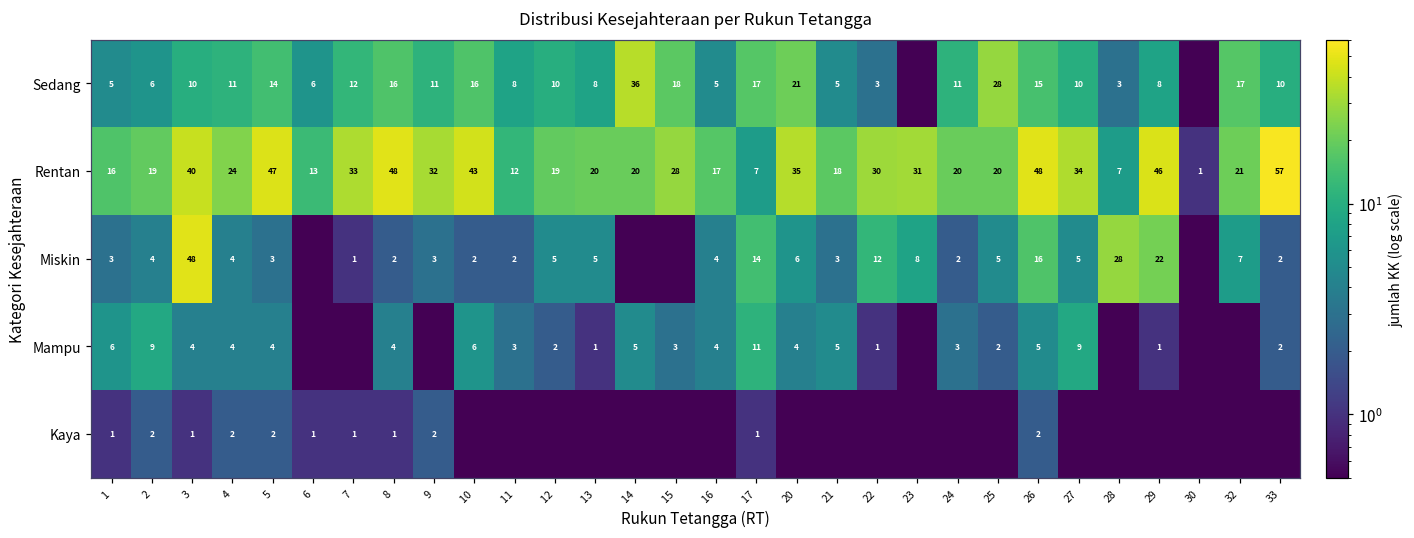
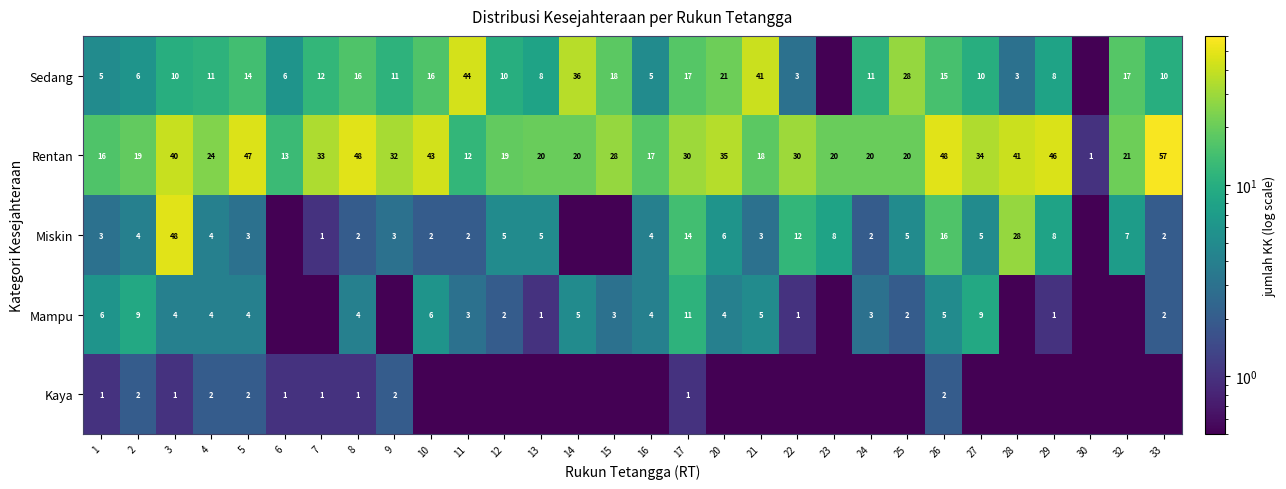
  {
    "Sedang": {
      "1": 5,
      "2": 6,
      "3": 10,
      "4": 11,
      "5": 14,
      "6": 6,
      "7": 12,
      "8": 16,
      "9": 11,
      "10": 16,
-     "11": 8,
+     "11": 44,
      "12": 10,
      "13": 8,
      "14": 36,
      "15": 18,
      "16": 5,
      "17": 17,
      "20": 21,
-     "21": 5,
+     "21": 41,
      "22": 3,
      "24": 11,
      "25": 28,
      "26": 15,
      "27": 10,
      "28": 3,
      "29": 8,
      "32": 17,
      "33": 10
    },
    "Rentan": {
      "1": 16,
      "2": 19,
      "3": 40,
      "4": 24,
      "5": 47,
      "6": 13,
      "7": 33,
      "8": 48,
      "9": 32,
      "10": 43,
      "11": 12,
      "12": 19,
      "13": 20,
      "14": 20,
      "15": 28,
      "16": 17,
-     "17": 7,
+     "17": 30,
      "20": 35,
      "21": 18,
      "22": 30,
-     "23": 31,
+     "23": 20,
      "24": 20,
      "25": 20,
      "26": 48,
      "27": 34,
-     "28": 7,
+     "28": 41,
      "29": 46,
      "30": 1,
      "32": 21,
      "33": 57
    },
    "Miskin": {
      "1": 3,
      "2": 4,
      "3": 48,
      "4": 4,
      "5": 3,
      "7": 1,
      "8": 2,
      "9": 3,
      "10": 2,
      "11": 2,
      "12": 5,
      "13": 5,
      "16": 4,
      "17": 14,
      "20": 6,
      "21": 3,
      "22": 12,
      "23": 8,
      "24": 2,
      "25": 5,
      "26": 16,
      "27": 5,
      "28": 28,
-     "29": 22,
+     "29": 8,
      "32": 7,
      "33": 2
    },
    "Mampu": {
      "1": 6,
      "2": 9,
      "3": 4,
      "4": 4,
      "5": 4,
      "8": 4,
      "10": 6,
      "11": 3,
      "12": 2,
      "13": 1,
      "14": 5,
      "15": 3,
      "16": 4,
      "17": 11,
      "20": 4,
      "21": 5,
      "22": 1,
      "24": 3,
      "25": 2,
      "26": 5,
      "27": 9,
      "29": 1,
      "33": 2
    },
    "Kaya": {
      "1": 1,
      "2": 2,
      "3": 1,
      "4": 2,
      "5": 2,
      "6": 1,
      "7": 1,
      "8": 1,
      "9": 2,
      "17": 1,
      "26": 2
    }
  }
